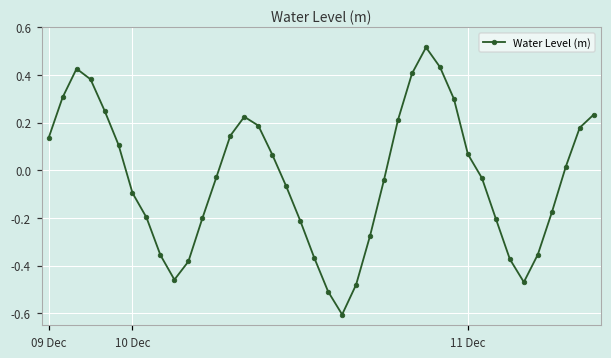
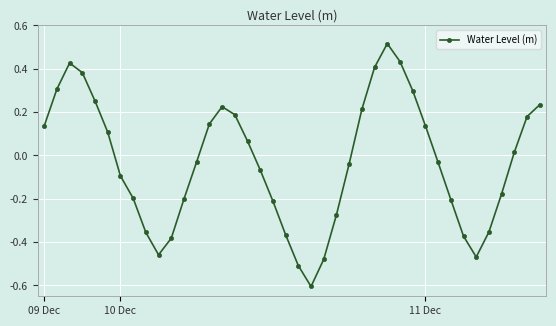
  {
    "09 Dec": 0.14,
    "10 Dec": -0.09,
-   "11 Dec": 0.07
+   "11 Dec": 0.14
  }
